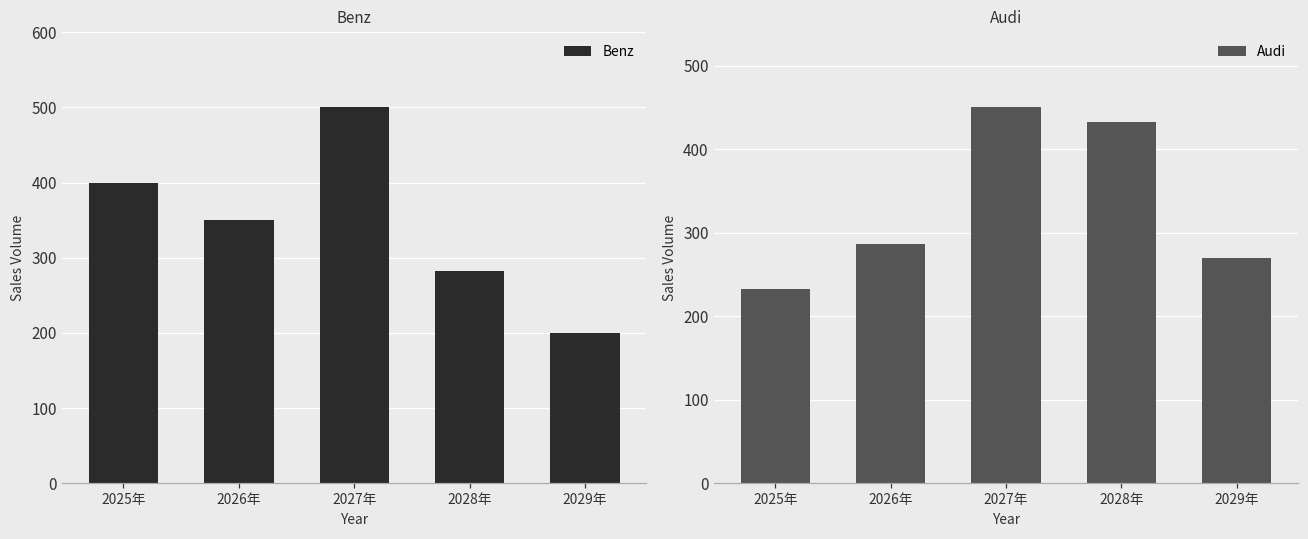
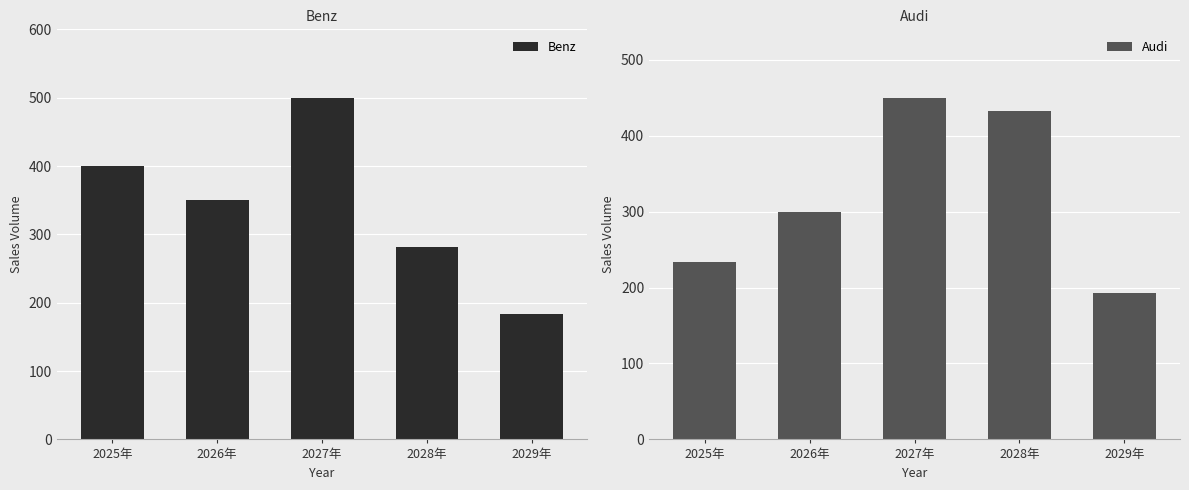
  {
    "Benz": {
      "2025年": 400,
      "2026年": 350,
      "2027年": 500,
      "2028年": 280,
-     "2029年": 200
+     "2029年": 180
    },
    "Audi": {
      "2025年": 230,
-     "2026年": 290,
+     "2026年": 300,
      "2027年": 450,
      "2028年": 430,
-     "2029年": 270
+     "2029年": 190
    }
  }
